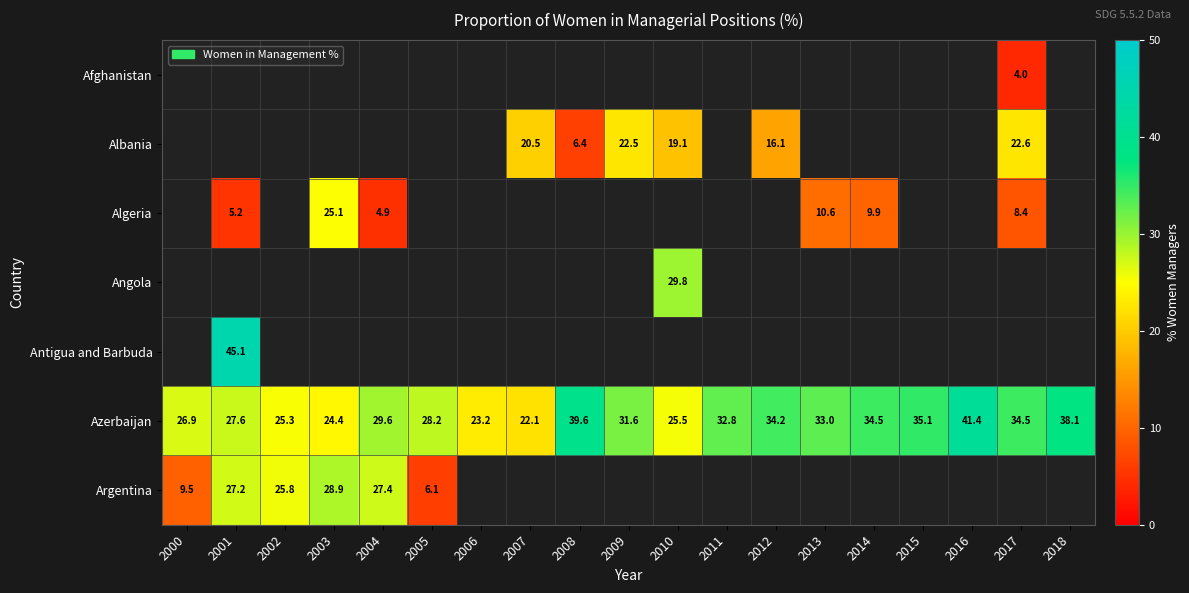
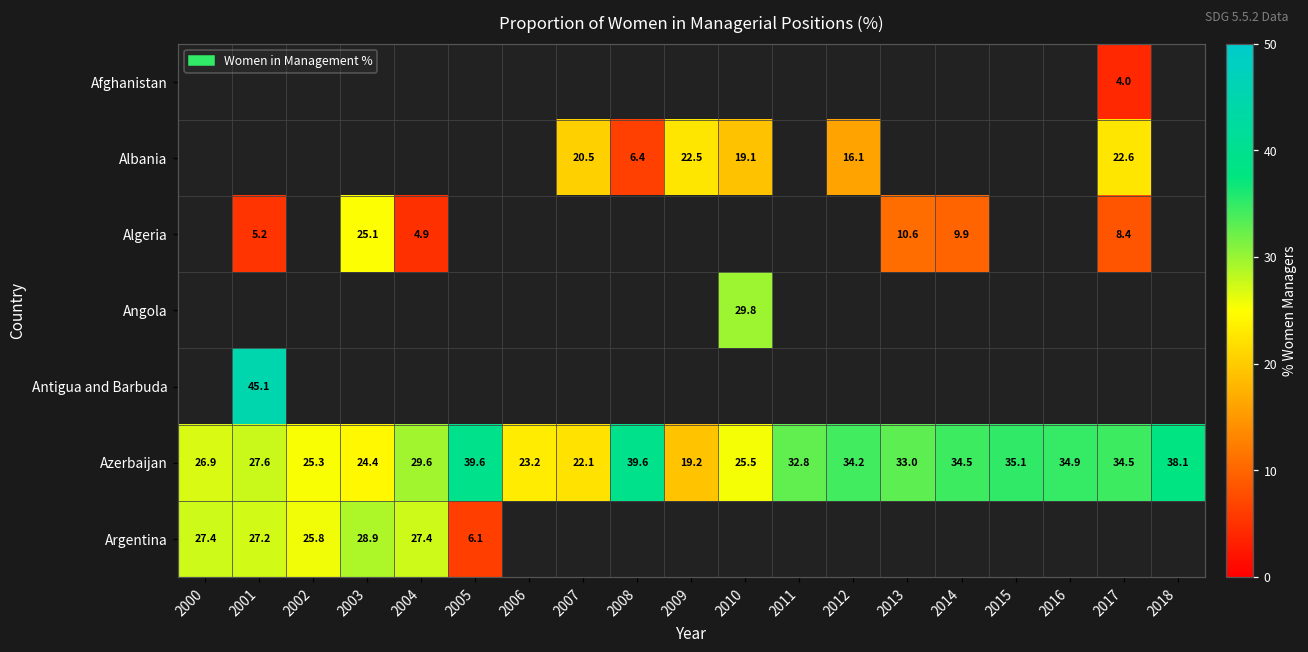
  {
    "Afghanistan": {
      "2017": 4.0
    },
    "Albania": {
      "2007": 20.5,
      "2008": 6.4,
      "2009": 22.5,
      "2010": 19.1,
      "2012": 16.1,
      "2017": 22.6
    },
    "Algeria": {
      "2001": 5.2,
      "2003": 25.1,
      "2004": 4.9,
      "2013": 10.6,
      "2014": 9.9,
      "2017": 8.4
    },
    "Angola": {
      "2010": 29.8
    },
    "Antigua and Barbuda": {
      "2001": 45.1
    },
    "Azerbaijan": {
      "2000": 26.9,
      "2001": 27.6,
      "2002": 25.3,
      "2003": 24.4,
      "2004": 29.6,
-     "2005": 28.2,
+     "2005": 39.6,
      "2006": 23.2,
      "2007": 22.1,
      "2008": 39.6,
-     "2009": 31.6,
+     "2009": 19.2,
      "2010": 25.5,
      "2011": 32.8,
      "2012": 34.2,
      "2013": 33.0,
      "2014": 34.5,
      "2015": 35.1,
-     "2016": 41.4,
+     "2016": 34.9,
      "2017": 34.5,
      "2018": 38.1
    },
    "Argentina": {
-     "2000": 9.5,
+     "2000": 27.4,
      "2001": 27.2,
      "2002": 25.8,
      "2003": 28.9,
      "2004": 27.4,
      "2005": 6.1
    }
  }
